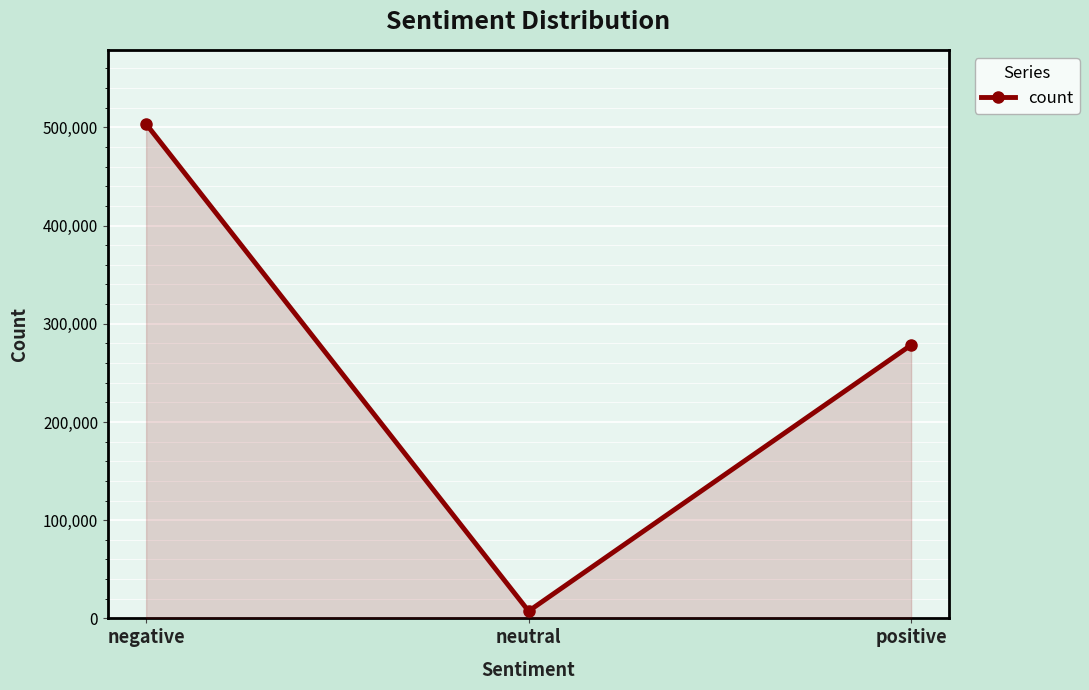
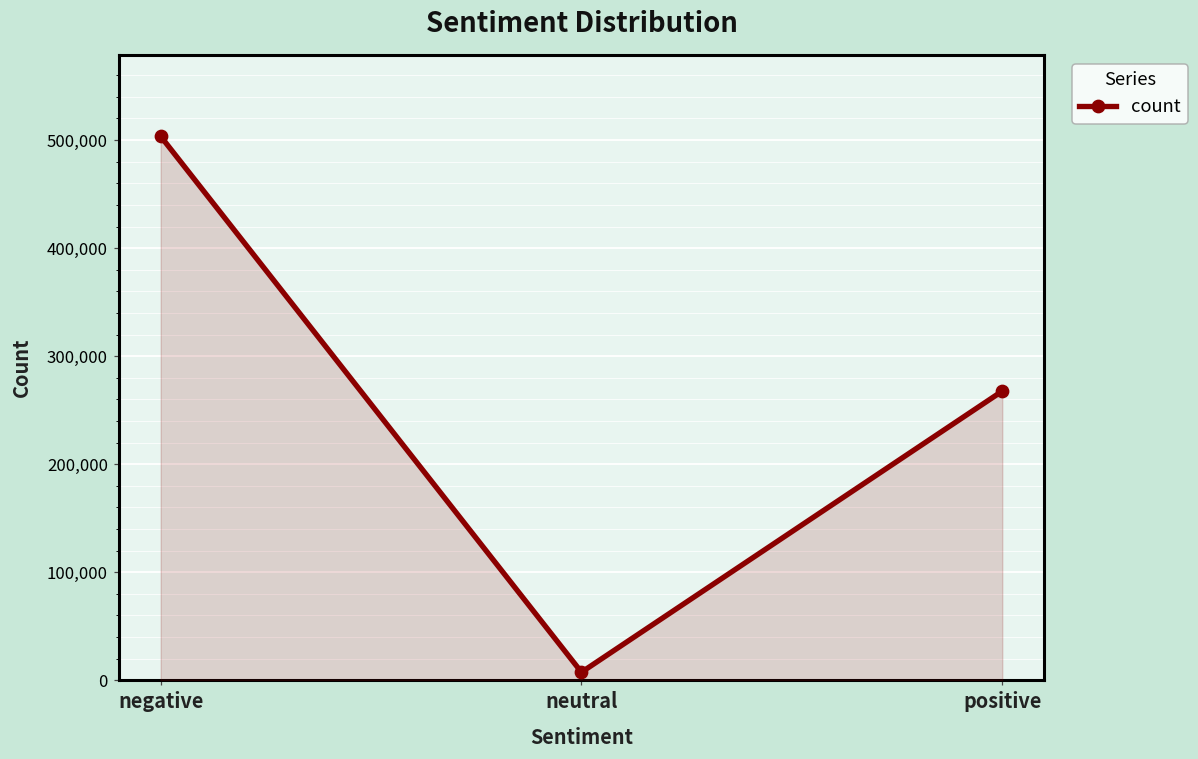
  {
    "negative": "500,000",
    "neutral": "10,000",
-   "positive": "280,000"
+   "positive": "270,000"
  }
